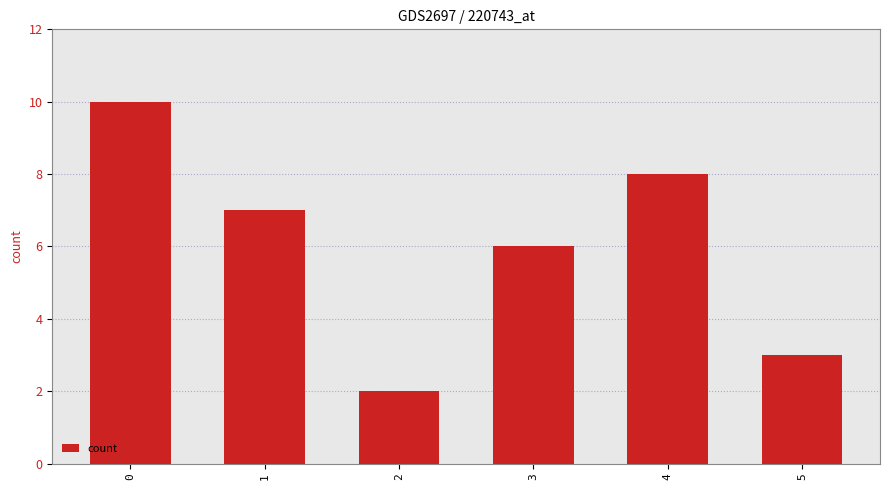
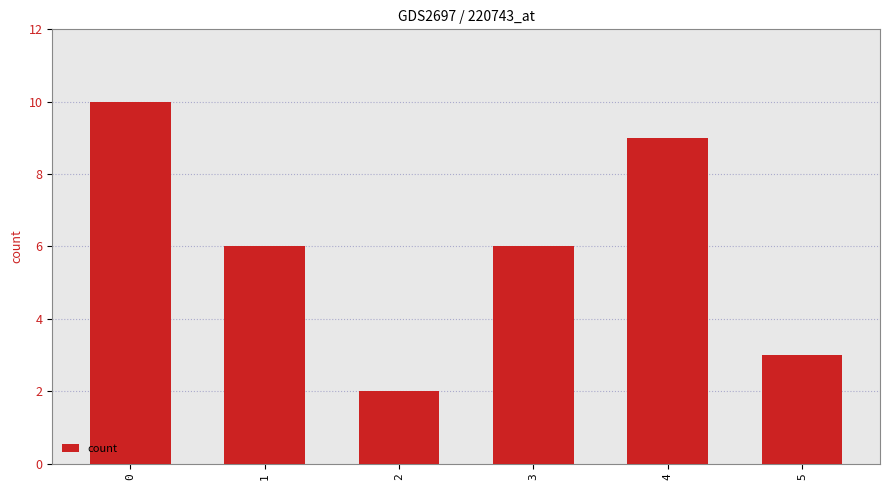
  {
    "0": 10,
-   "1": 7,
+   "1": 6,
    "2": 2,
    "3": 6,
-   "4": 8,
+   "4": 9,
    "5": 3
  }
